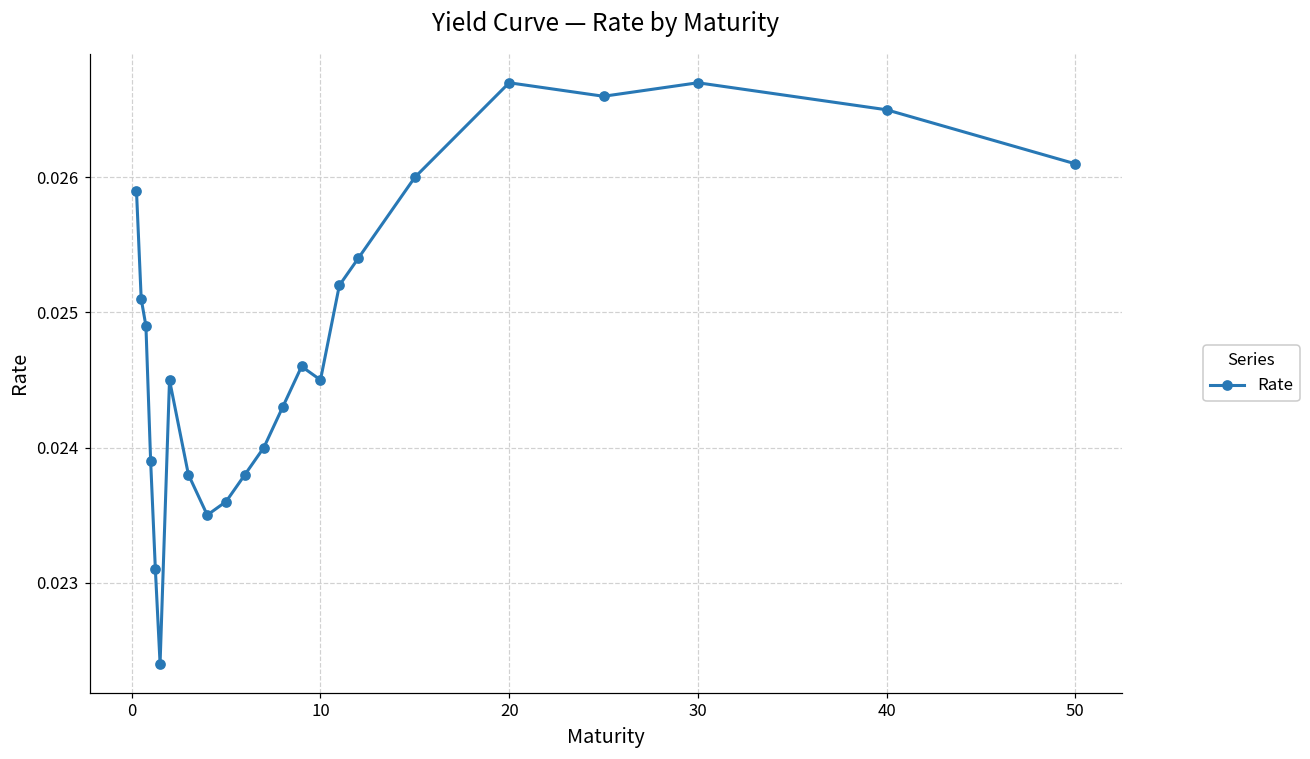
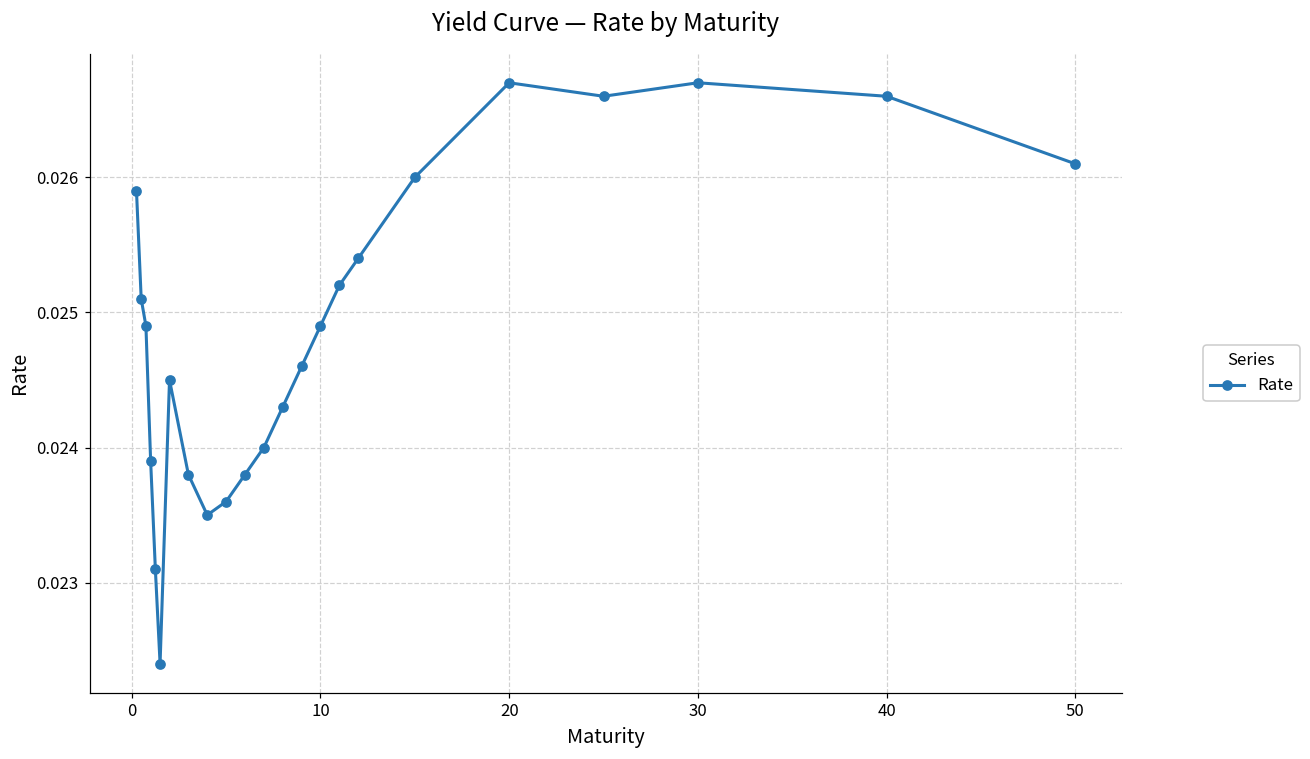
  {
-   "10": 0.0245,
+   "10": 0.0249,
    "20": 0.0267,
    "30": 0.0267,
-   "40": 0.0265,
+   "40": 0.0266,
    "50": 0.0261
  }
